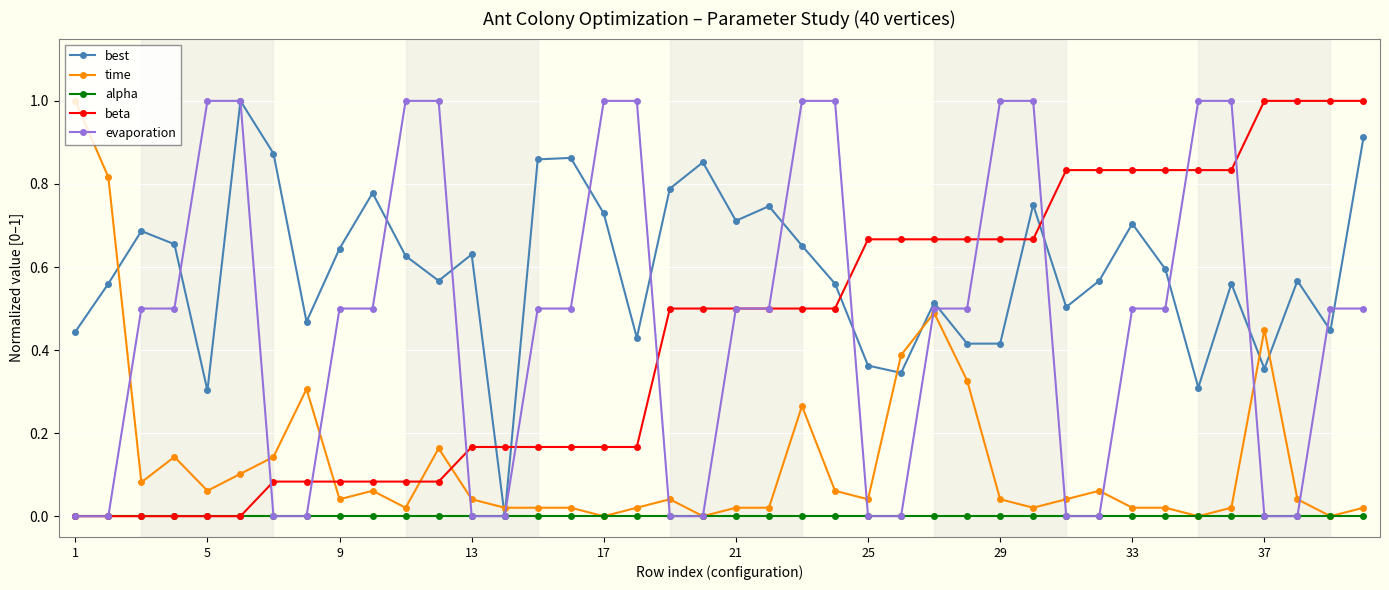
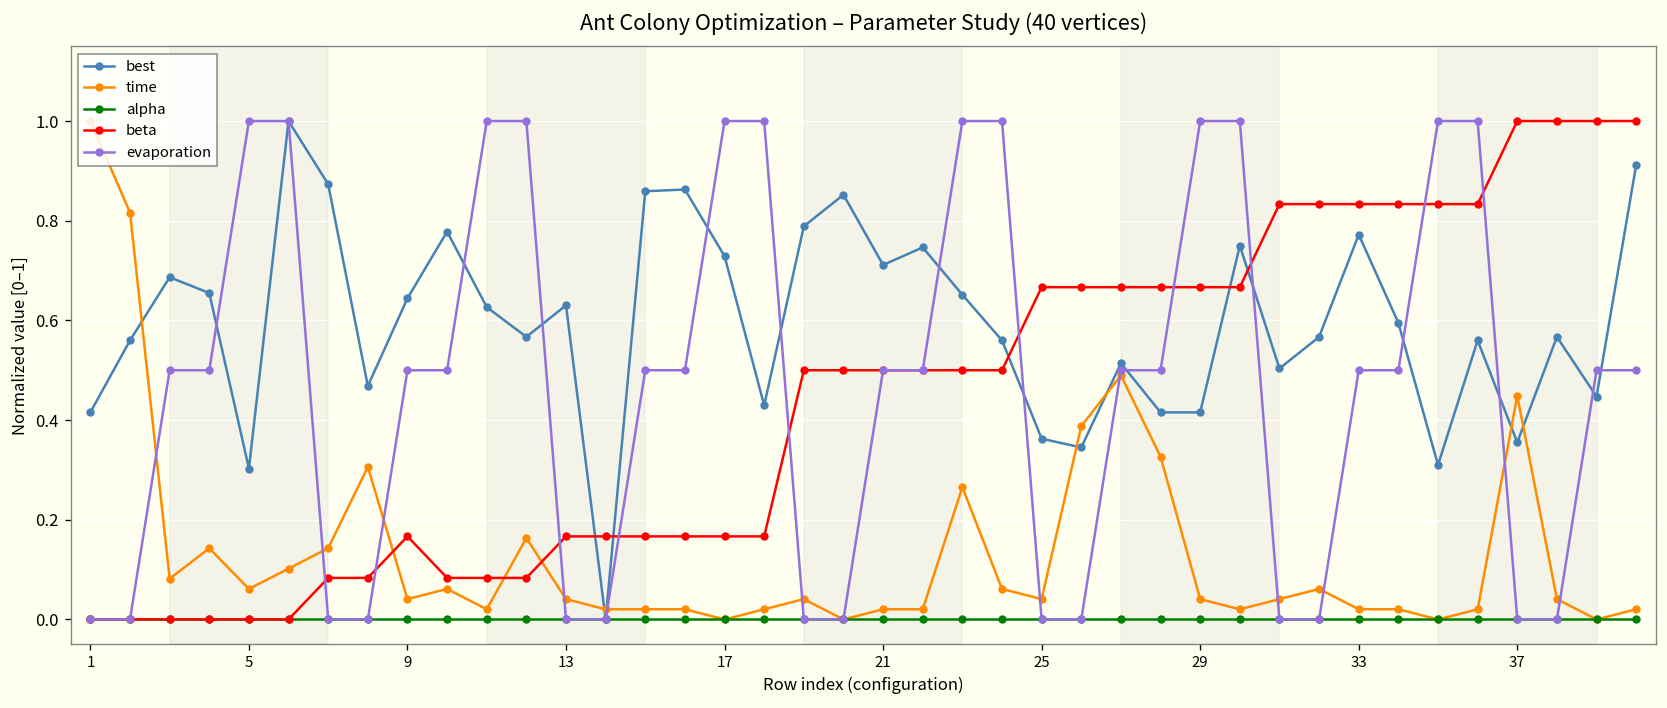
  {
    "best": {
-     "1": 0.44,
+     "1": 0.42,
      "5": 0.30,
      "9": 0.64,
      "13": 0.63,
      "17": 0.73,
      "21": 0.71,
      "25": 0.36,
      "29": 0.42,
-     "33": 0.70,
+     "33": 0.77,
      "37": 0.36
    },
    "time": {
      "5": 0.06,
      "9": 0.04,
      "13": 0.04,
      "21": 0.02,
      "25": 0.04,
      "29": 0.04,
      "33": 0.02,
      "37": 0.45
    },
    "alpha": {
      "9": 0.00,
      "21": 0.00,
      "29": 0.00,
      "33": 0.00
    },
    "beta": {
-     "9": 0.08,
+     "9": 0.17,
      "13": 0.17,
      "17": 0.17,
      "25": 0.67,
      "29": 0.67,
      "33": 0.83,
      "37": 1.00
    },
    "evaporation": {
      "5": 1.00,
      "9": 0.50,
      "17": 1.00,
      "29": 1.00,
      "33": 0.50
    }
  }
